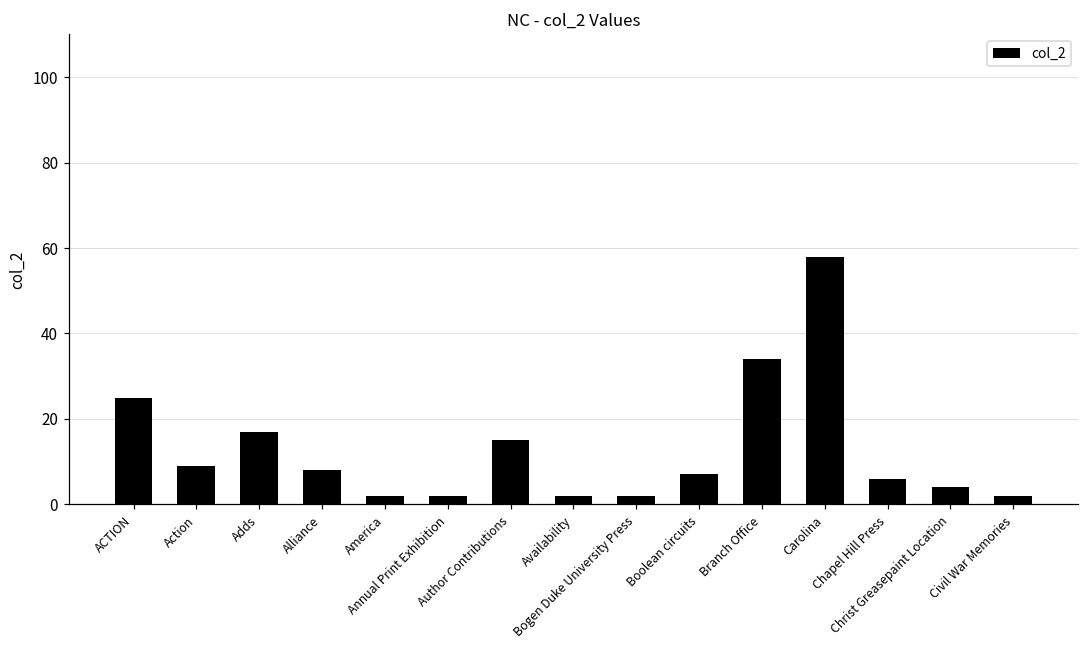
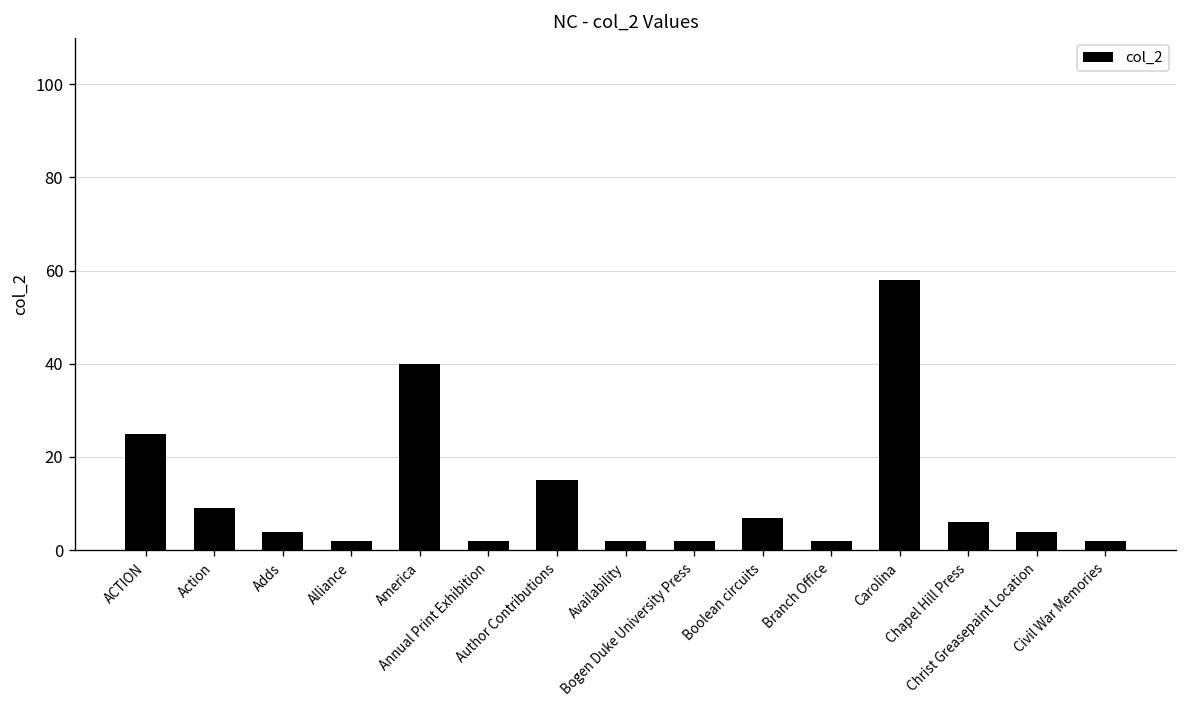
  {
    "ACTION": 25,
    "Action": 9,
-   "Adds": 17,
-   "Alliance": 8,
-   "America": 2,
+   "Adds": 4,
+   "Alliance": 2,
+   "America": 40,
    "Annual Print Exhibition": 2,
    "Author Contributions": 15,
    "Availability": 2,
    "Bogen Duke University Press": 2,
    "Boolean circuits": 7,
-   "Branch Office": 34,
+   "Branch Office": 2,
    "Carolina": 58,
    "Chapel Hill Press": 6,
    "Christ Greasepaint Location": 4,
    "Civil War Memories": 2
  }
